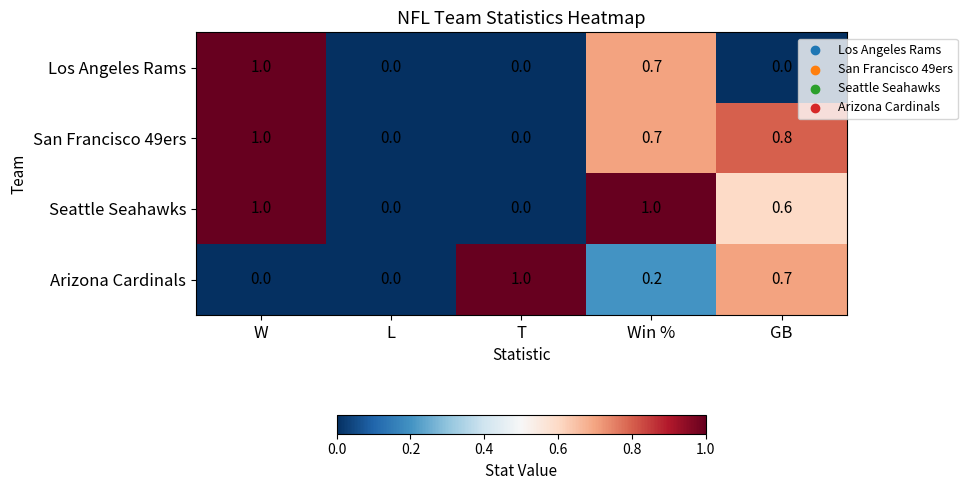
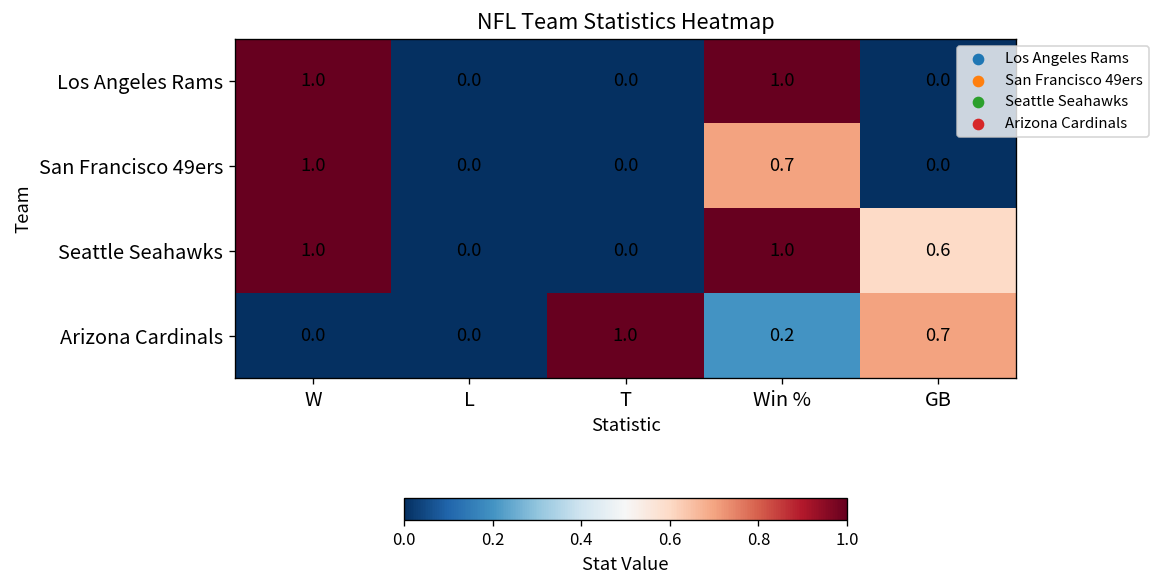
  {
    "Los Angeles Rams": {
      "W": 1.0,
      "L": 0.0,
      "T": 0.0,
-     "Win %": 0.7,
+     "Win %": 1.0,
      "GB": 0.0
    },
    "San Francisco 49ers": {
      "W": 1.0,
      "L": 0.0,
      "T": 0.0,
      "Win %": 0.7,
-     "GB": 0.8
+     "GB": 0.0
    },
    "Seattle Seahawks": {
      "W": 1.0,
      "L": 0.0,
      "T": 0.0,
      "Win %": 1.0,
      "GB": 0.6
    },
    "Arizona Cardinals": {
      "W": 0.0,
      "L": 0.0,
      "T": 1.0,
      "Win %": 0.2,
      "GB": 0.7
    }
  }
